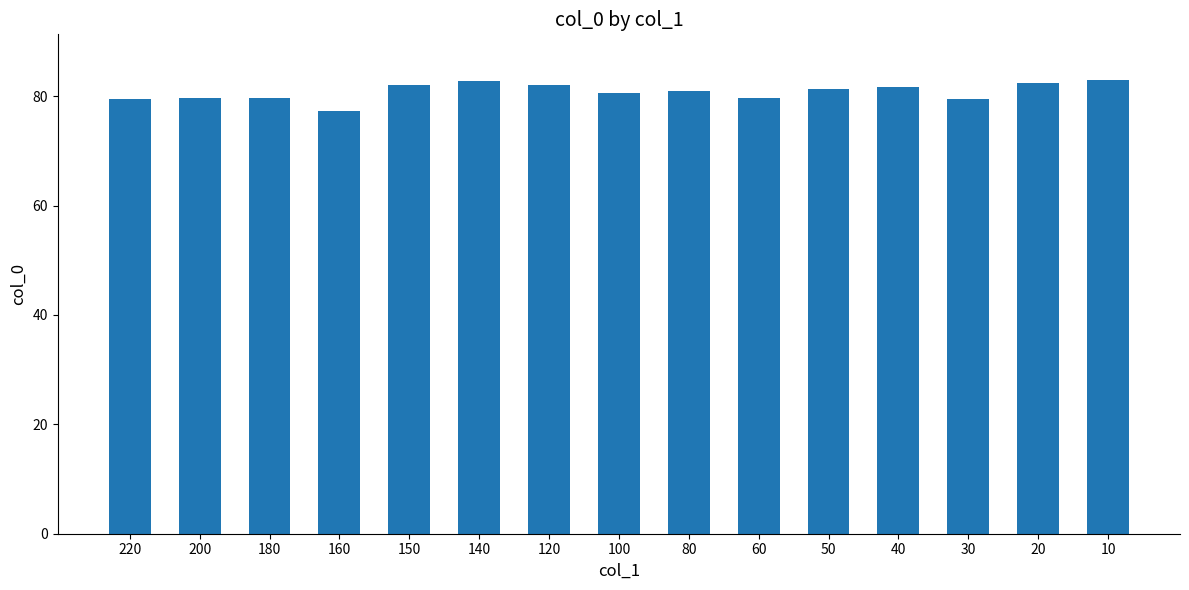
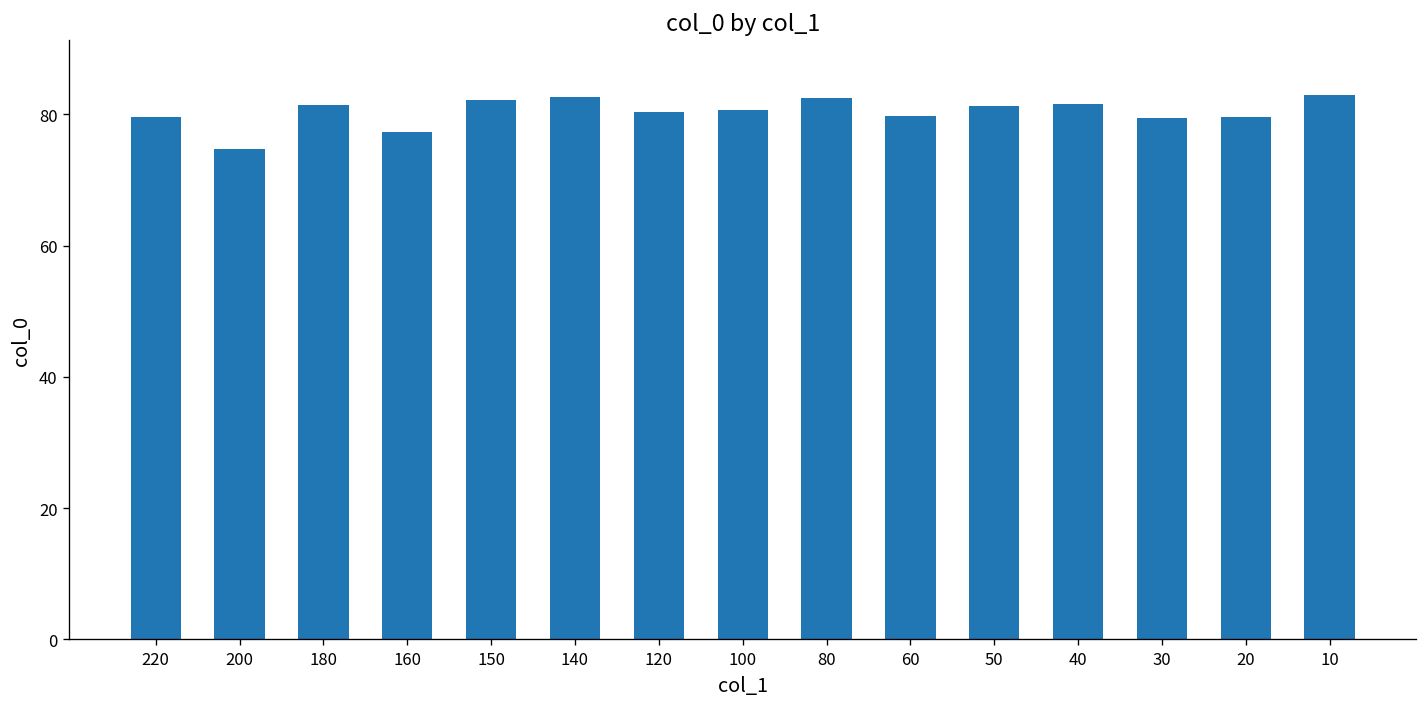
  {
    "220": 80,
-   "200": 80,
-   "180": 80,
+   "200": 75,
+   "180": 81,
    "160": 77,
    "150": 82,
    "140": 83,
-   "120": 82,
+   "120": 80,
    "100": 81,
-   "80": 81,
+   "80": 83,
    "60": 80,
    "50": 81,
    "40": 82,
    "30": 80,
-   "20": 82,
+   "20": 80,
    "10": 83
  }
